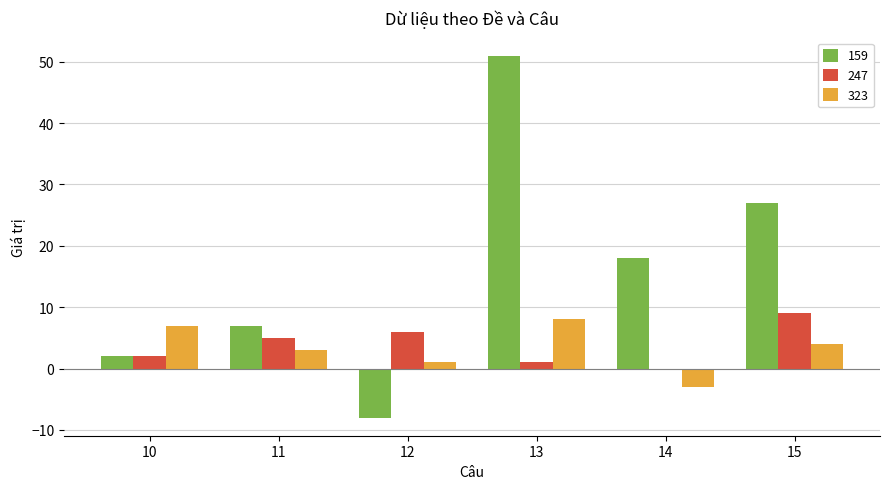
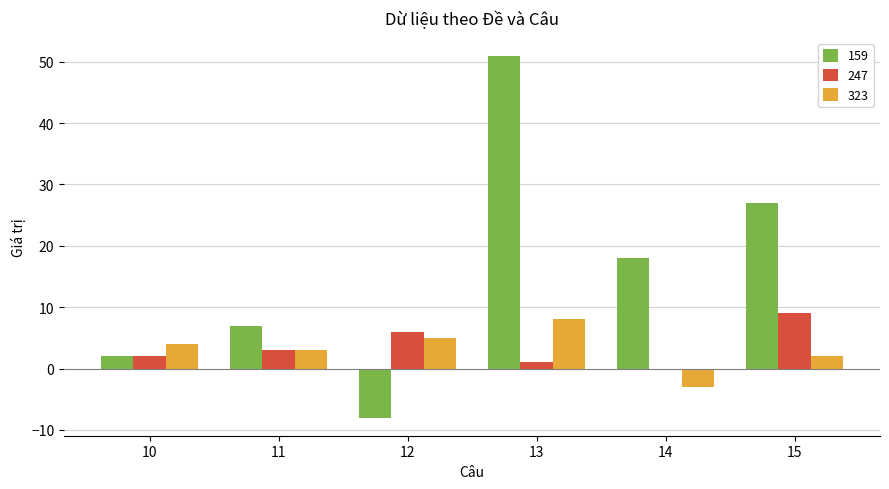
  {
    "159": {
      "10": 2,
      "11": 7,
      "12": -8,
      "13": 51,
      "14": 18,
      "15": 27
    },
    "247": {
      "10": 2,
-     "11": 5,
+     "11": 3,
      "12": 6,
      "13": 1,
      "14": 0,
      "15": 9
    },
    "323": {
-     "10": 7,
+     "10": 4,
      "11": 3,
-     "12": 1,
+     "12": 5,
      "13": 8,
      "14": -3,
-     "15": 4
+     "15": 2
    }
  }
